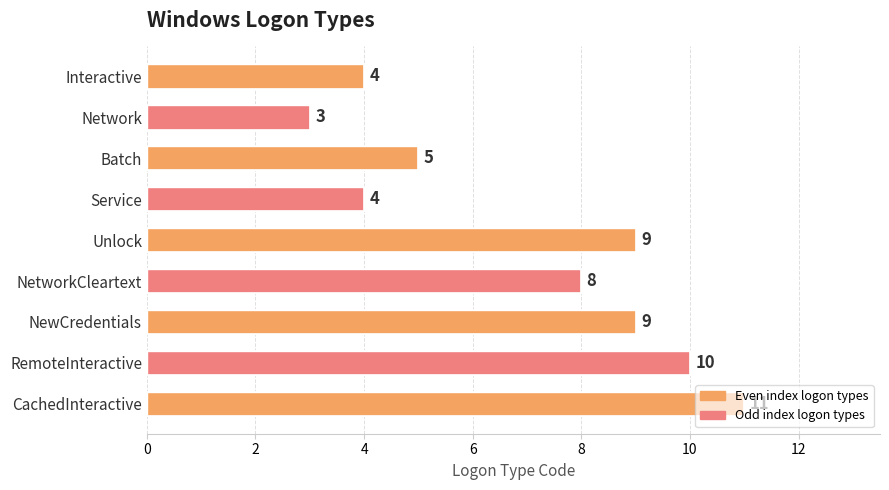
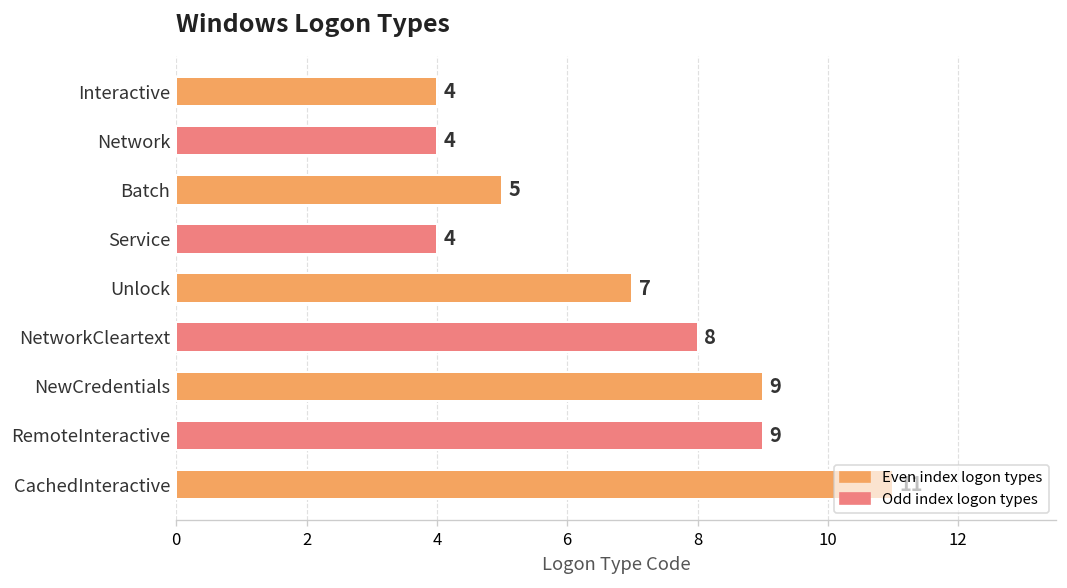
  {
    "Interactive": 4,
-   "Network": 3,
+   "Network": 4,
    "Batch": 5,
    "Service": 4,
-   "Unlock": 9,
+   "Unlock": 7,
    "NetworkCleartext": 8,
    "NewCredentials": 9,
-   "RemoteInteractive": 10
+   "RemoteInteractive": 9
  }
